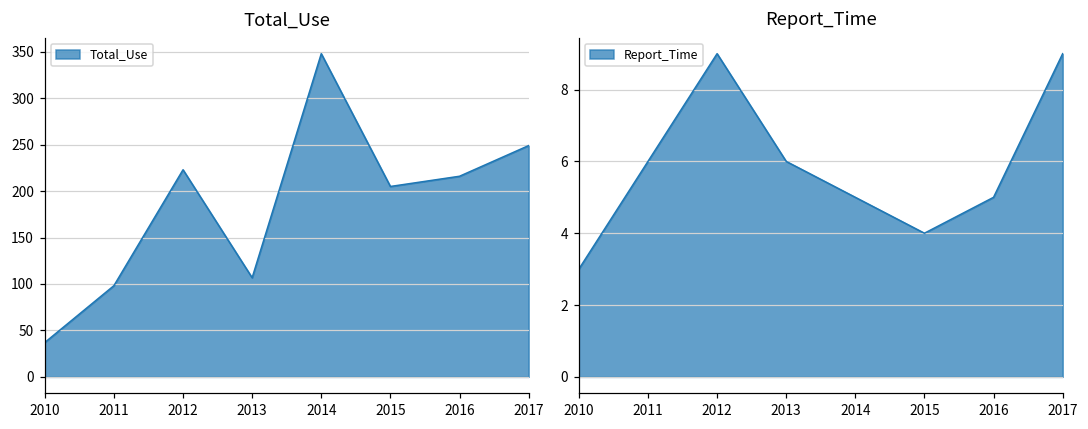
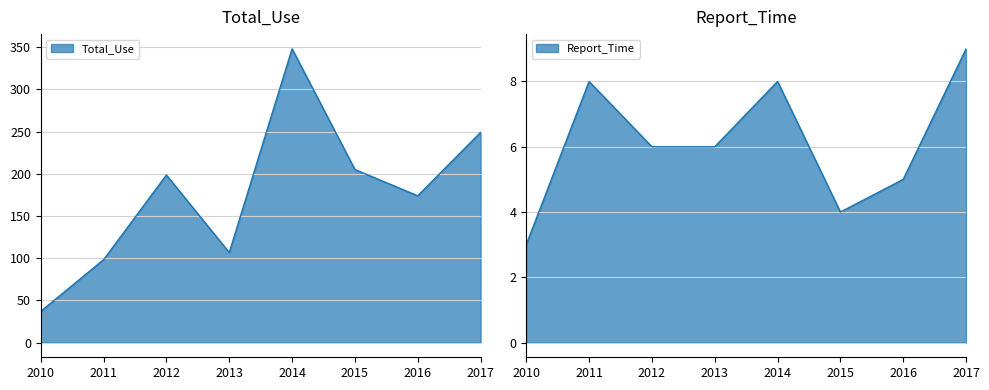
  {
    "Total_Use": {
      "2010": 40,
      "2011": 100,
-     "2012": 220,
+     "2012": 200,
      "2013": 110,
      "2014": 350,
      "2015": 210,
-     "2016": 220,
+     "2016": 170,
      "2017": 250
    },
    "Report_Time": {
      "2010": 3,
-     "2011": 6,
-     "2012": 9,
+     "2011": 8,
+     "2012": 6,
      "2013": 6,
-     "2014": 5,
+     "2014": 8,
      "2015": 4,
      "2016": 5,
      "2017": 9
    }
  }
